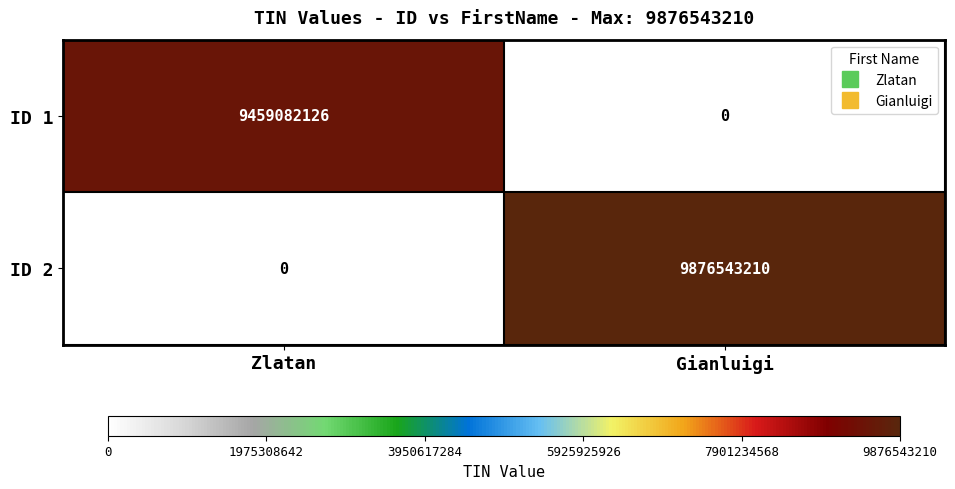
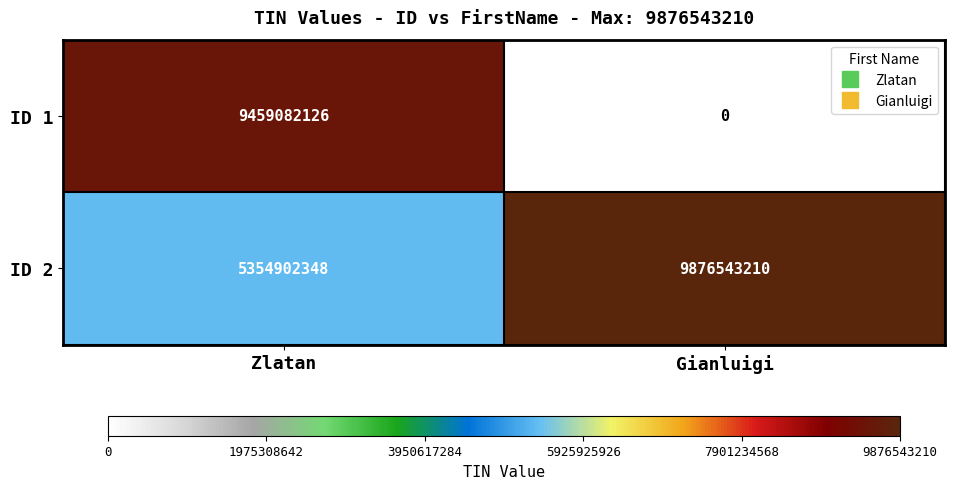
  {
    "ID 1": {
      "Zlatan": 9459082126,
      "Gianluigi": 0
    },
    "ID 2": {
-     "Zlatan": 0,
+     "Zlatan": 5354902348,
      "Gianluigi": 9876543210
    }
  }
